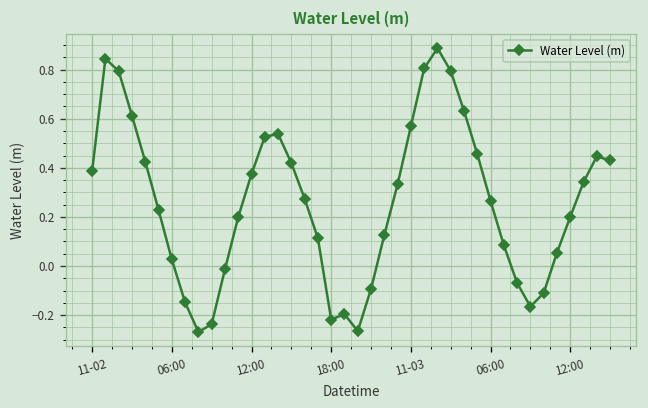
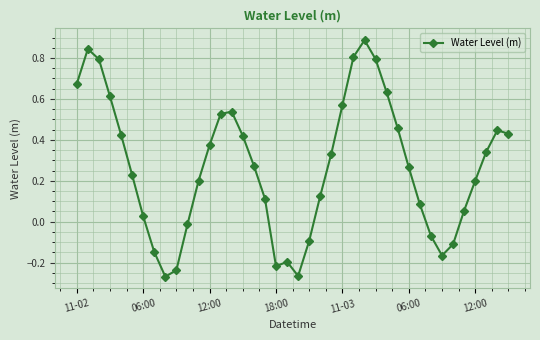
  {
-   "11-02": 0.39,
+   "11-02": 0.67,
    "18:00": -0.22,
    "11-03": 0.57
  }
